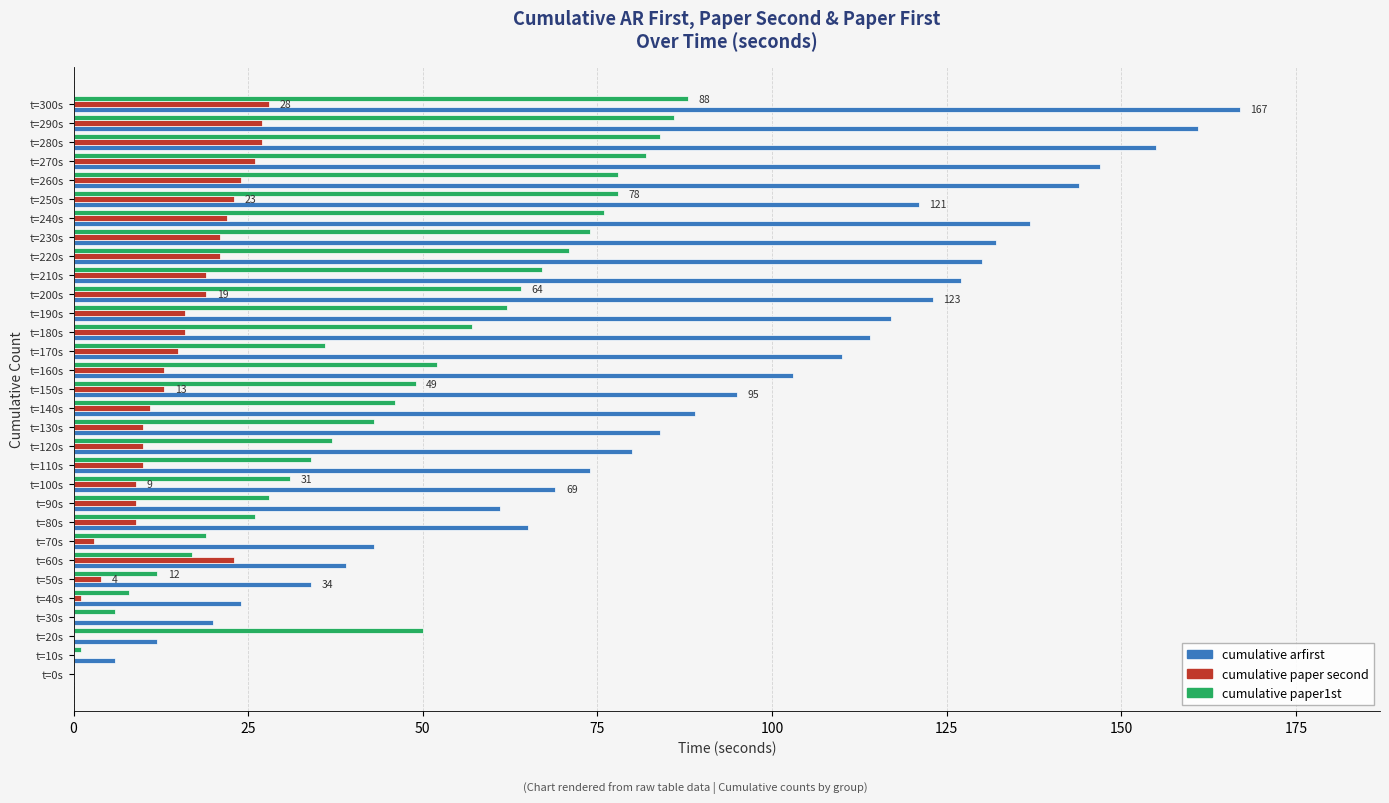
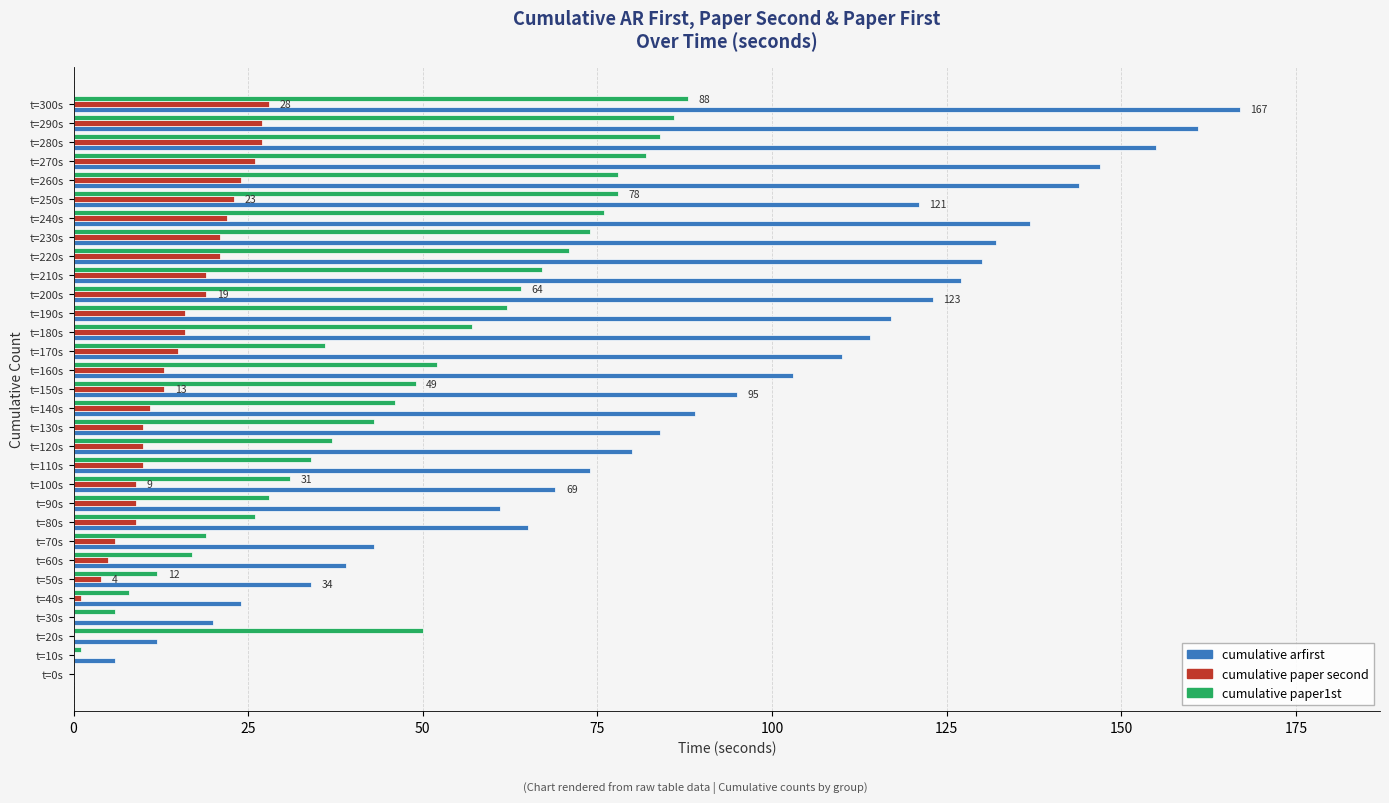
  {
    "cumulative arfirst": {
      "t=300s": 167,
      "t=250s": 121,
      "t=200s": 123,
      "t=150s": 95,
      "t=100s": 69,
      "t=50s": 34
    },
    "cumulative paper second": {
      "t=290s": 27,
      "t=280s": 27,
      "t=270s": 26,
      "t=260s": 24,
      "t=240s": 22,
      "t=230s": 21,
      "t=220s": 21,
      "t=190s": 16,
      "t=180s": 16,
      "t=170s": 15,
      "t=140s": 11,
      "t=130s": 10,
      "t=120s": 10,
      "t=110s": 10,
      "t=80s": 9,
-     "t=70s": 3,
-     "t=60s": 23,
+     "t=70s": 6,
+     "t=60s": 5,
      "t=40s": 1,
      "t=30s": 0,
      "t=20s": 0,
      "t=10s": 0,
      "t=0s": 0
    },
    "cumulative paper1st": {
      "t=300s": 88,
      "t=250s": 78,
      "t=200s": 64,
      "t=150s": 49,
      "t=100s": 31,
      "t=50s": 12
    }
  }
